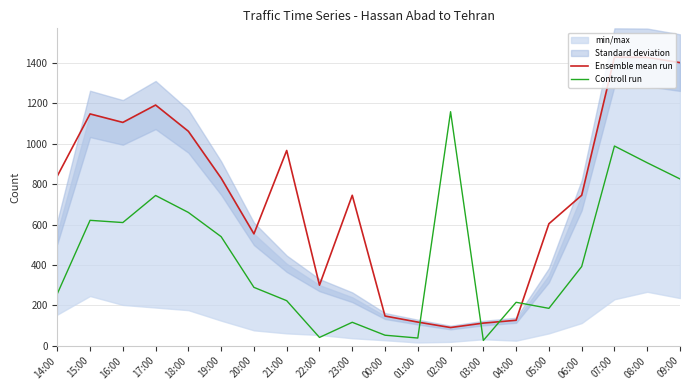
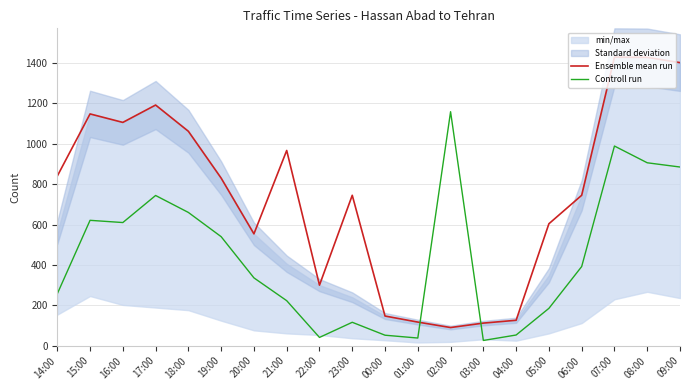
  {
    "Ensemble mean run": {
      "14:00": 840,
      "21:00": 970,
      "23:00": 750,
      "05:00": 600
    },
    "Controll run": {
      "14:00": 260,
      "15:00": 620,
      "16:00": 610,
      "17:00": 740,
      "18:00": 660,
      "19:00": 540,
-     "20:00": 290,
+     "20:00": 340,
      "21:00": 220,
      "22:00": 40,
      "23:00": 120,
      "00:00": 50,
      "01:00": 40,
      "02:00": 1160,
      "03:00": 30,
-     "04:00": 220,
+     "04:00": 50,
      "05:00": 190,
      "06:00": 390,
      "07:00": 990,
      "08:00": 910,
-     "09:00": 830
+     "09:00": 890
    }
  }
